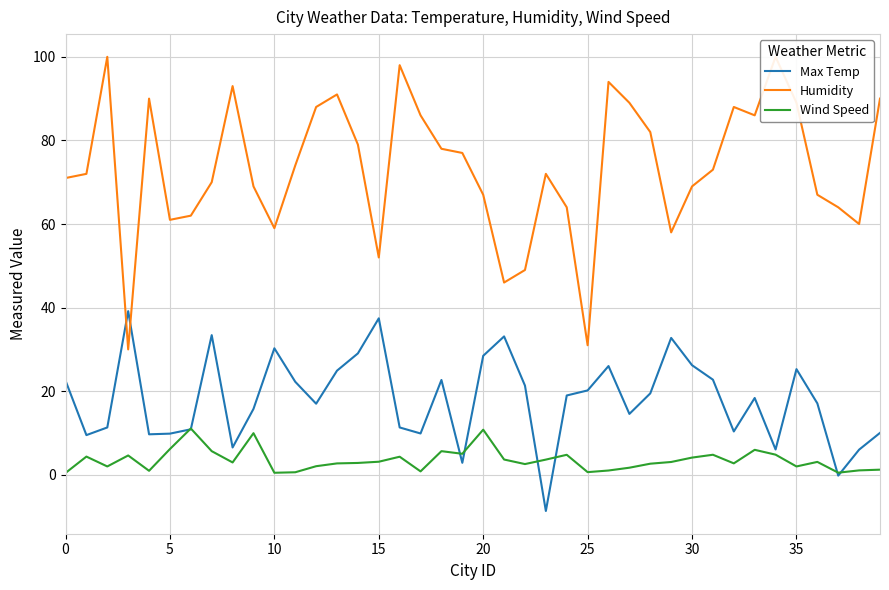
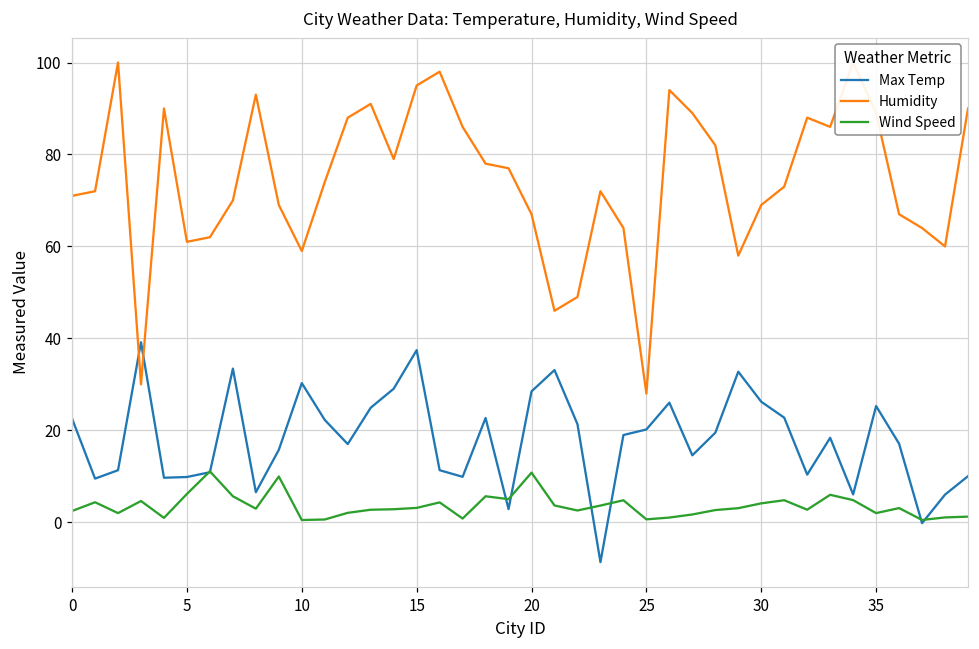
  {
    "Max Temp": {
      "0": 23,
      "5": 10,
      "10": 30,
      "15": 37,
      "20": 28,
      "25": 20,
      "30": 26,
      "35": 25
    },
    "Humidity": {
      "0": 71,
      "5": 61,
      "10": 59,
-     "15": 52,
+     "15": 95,
      "20": 67,
-     "25": 31,
+     "25": 28,
      "30": 69
    },
    "Wind Speed": {
-     "0": 0,
+     "0": 2,
      "5": 6,
      "10": 0,
      "15": 3,
      "20": 11,
      "25": 1,
      "30": 4,
      "35": 2
    }
  }
